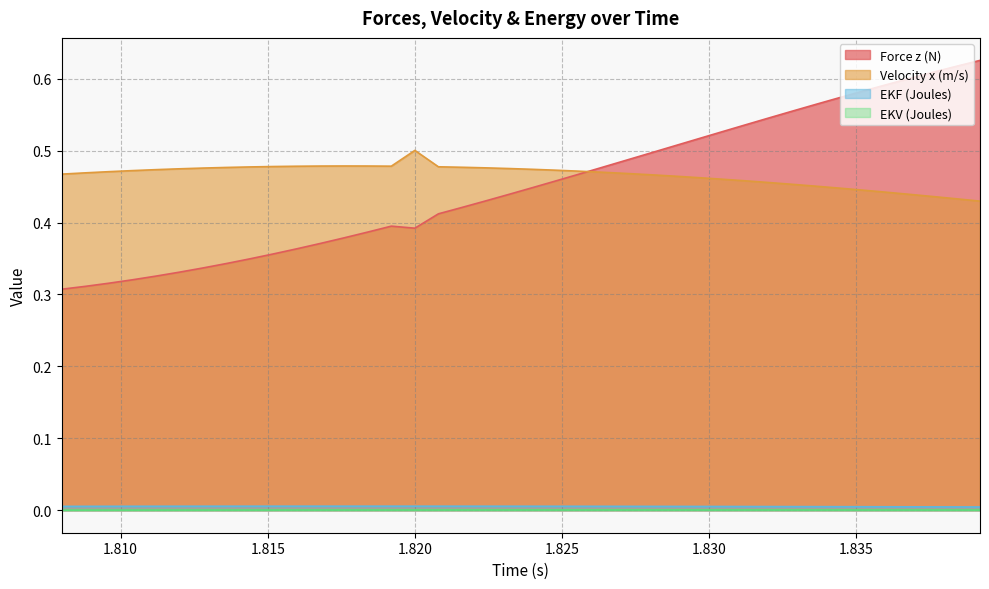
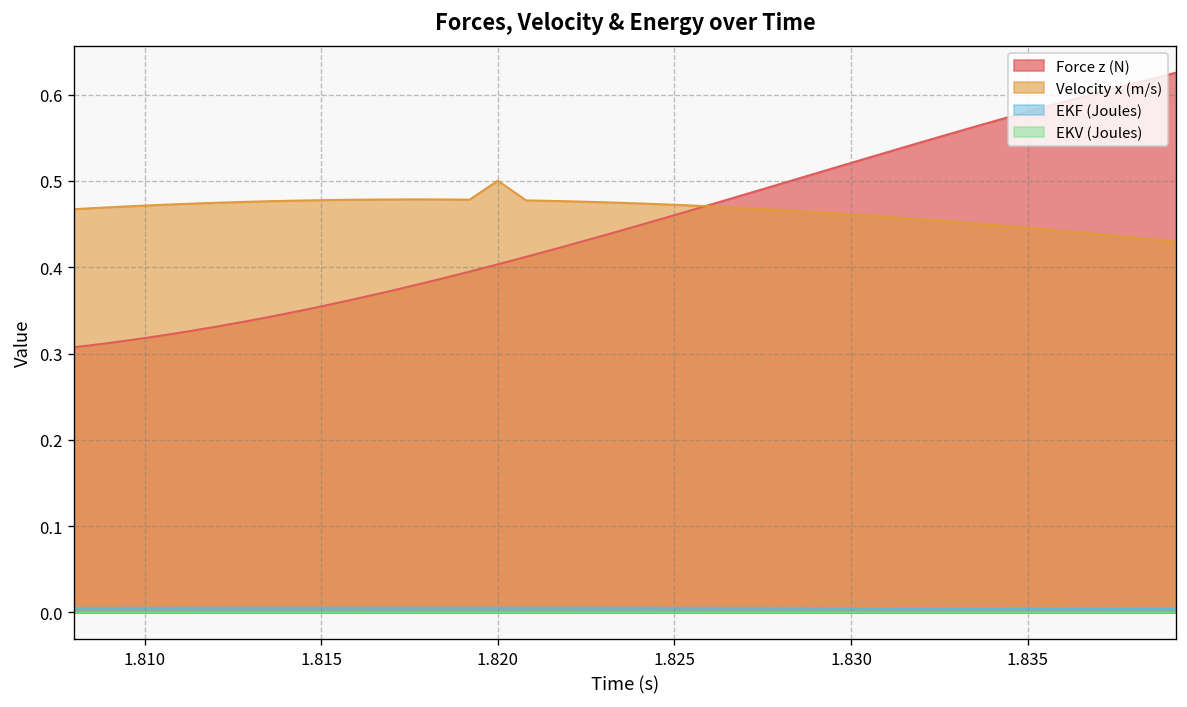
  {
    "Force z (N)": {
-     "1.820": 0.39
+     "1.820": 0.40
    },
    "Velocity x (m/s)": {
      "1.820": 0.50
    },
    "EKF (Joules)": {
      "1.820": 0.01
    },
    "EKV (Joules)": {
      "1.820": 0.00
    }
  }
